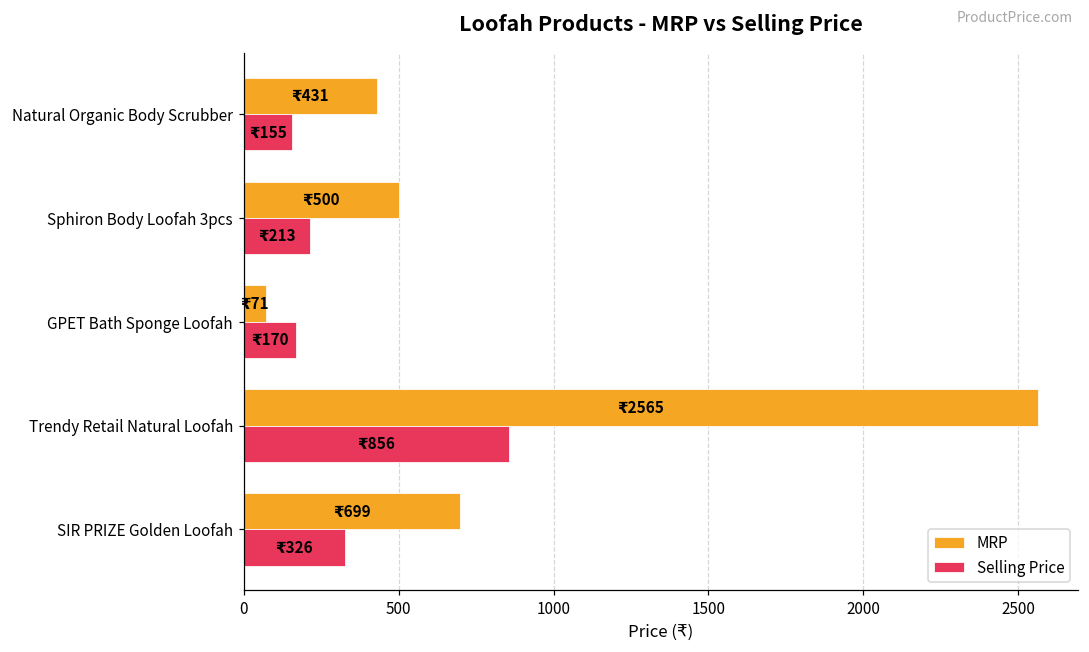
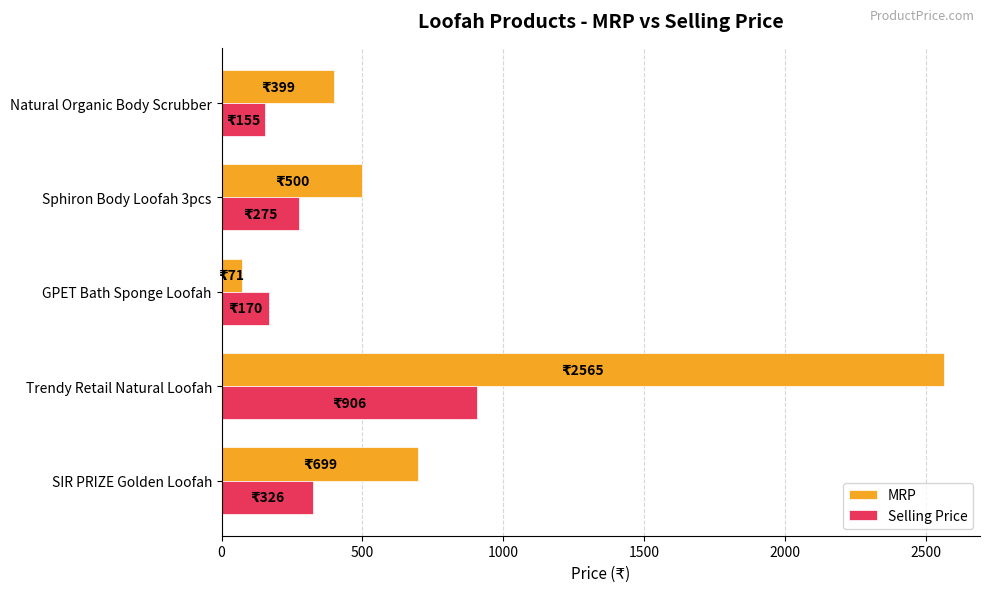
  {
    "MRP": {
-     "Natural Organic Body Scrubber": 431,
+     "Natural Organic Body Scrubber": 399,
      "Sphiron Body Loofah 3pcs": 500,
      "GPET Bath Sponge Loofah": 71,
      "Trendy Retail Natural Loofah": 2565,
      "SIR PRIZE Golden Loofah": 699
    },
    "Selling Price": {
      "Natural Organic Body Scrubber": 155,
-     "Sphiron Body Loofah 3pcs": 213,
+     "Sphiron Body Loofah 3pcs": 275,
      "GPET Bath Sponge Loofah": 170,
-     "Trendy Retail Natural Loofah": 856,
+     "Trendy Retail Natural Loofah": 906,
      "SIR PRIZE Golden Loofah": 326
    }
  }
